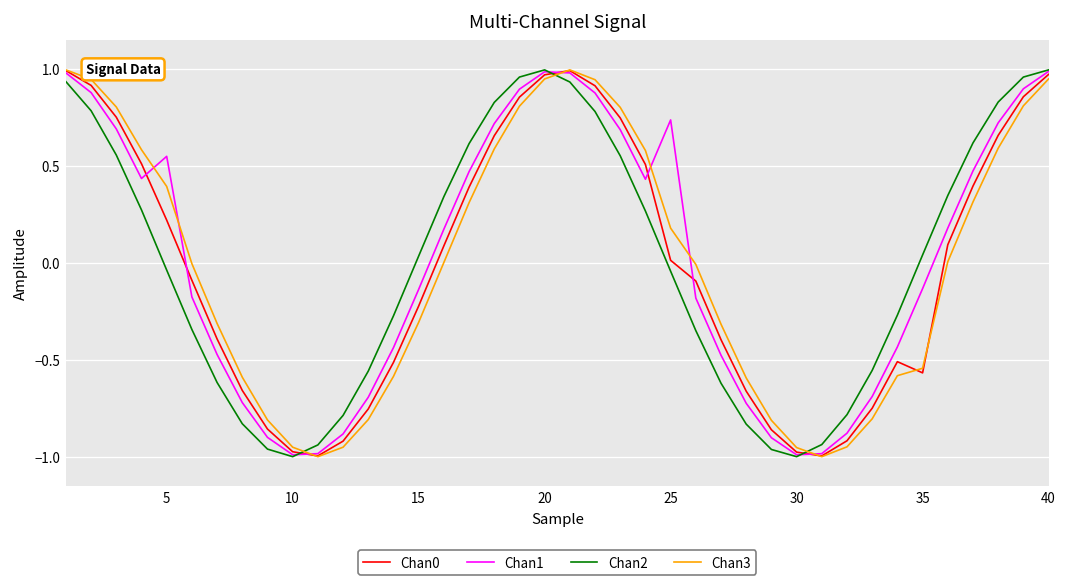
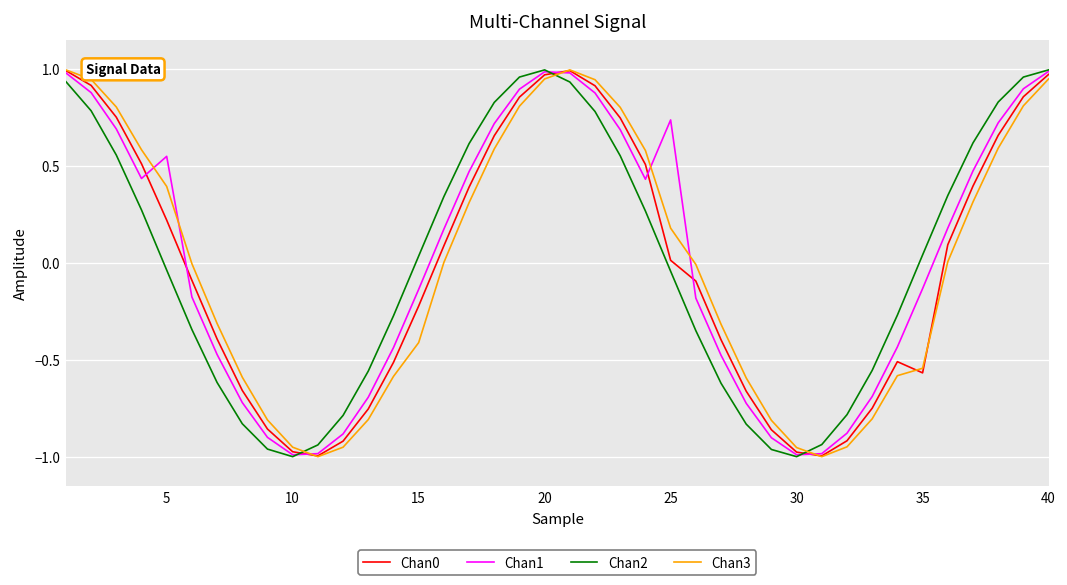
  {
    "Chan0": {
      "5": 0.22,
      "15": -0.22,
      "20": 0.97,
      "25": 0.01,
      "35": -0.57
    },
    "Chan1": {
      "5": 0.55,
      "15": -0.14,
      "25": 0.74,
      "35": -0.13
    },
    "Chan2": {
      "5": -0.04,
      "15": 0.04,
      "25": -0.04,
      "35": 0.04
    },
    "Chan3": {
      "5": 0.39,
      "10": -0.95,
-     "15": -0.31,
+     "15": -0.41,
      "20": 0.95,
      "25": 0.18,
      "30": -0.95,
      "35": -0.54,
      "40": 0.95
    }
  }
